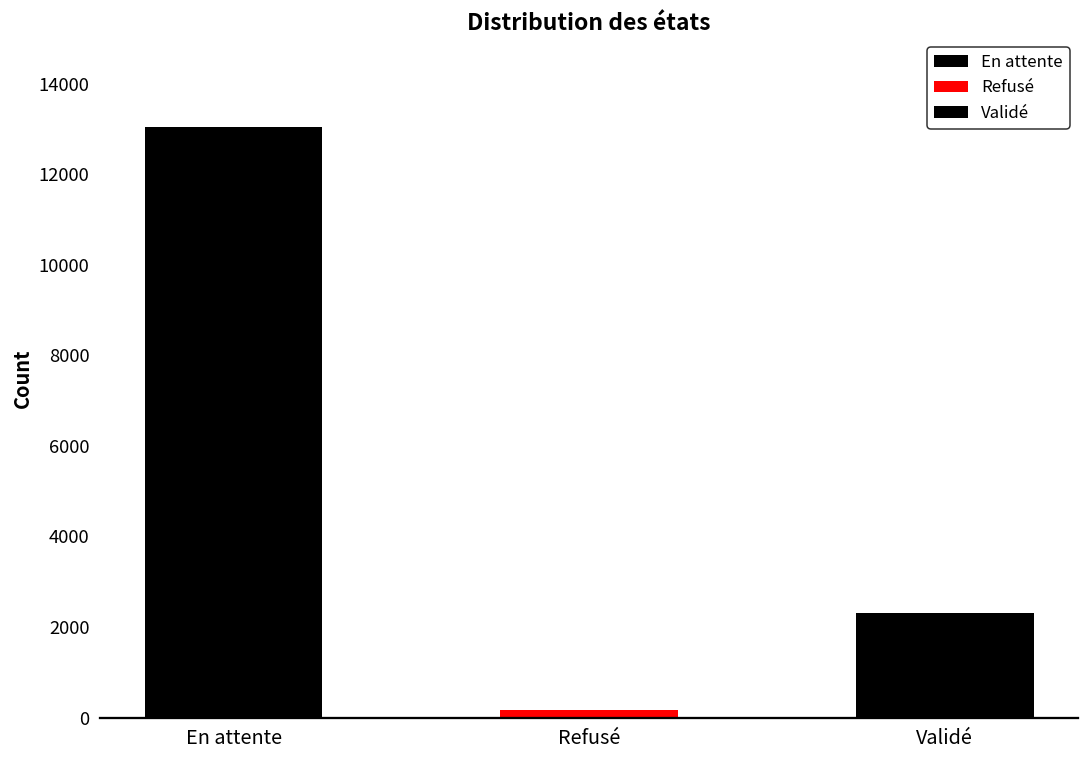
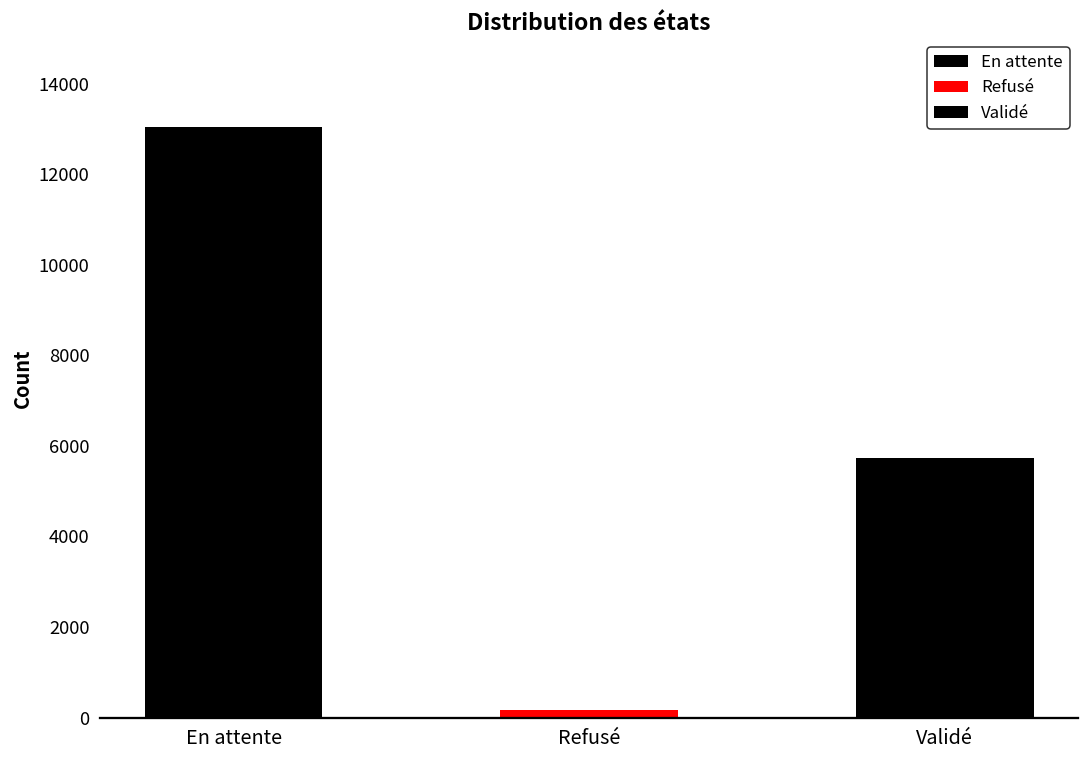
  {
    "En attente": 13000,
    "Refusé": 200,
-   "Validé": 2300
+   "Validé": 5700
  }
